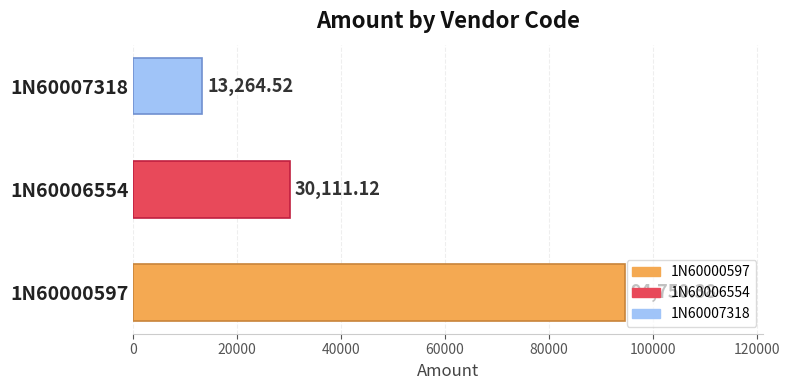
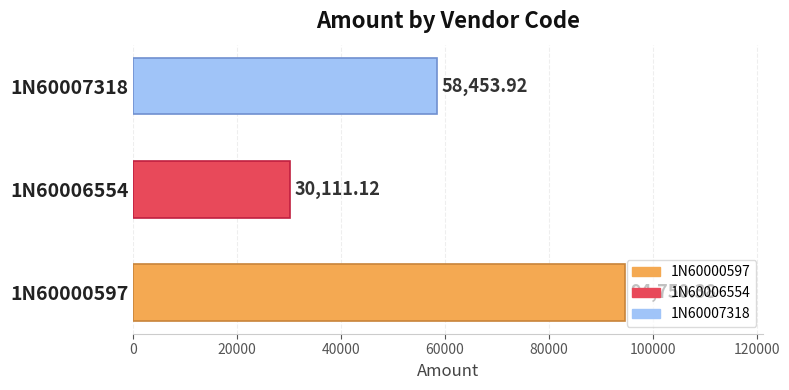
  {
-   "1N60007318": "13,264.52",
+   "1N60007318": "58,453.92",
    "1N60006554": "30,111.12"
  }
